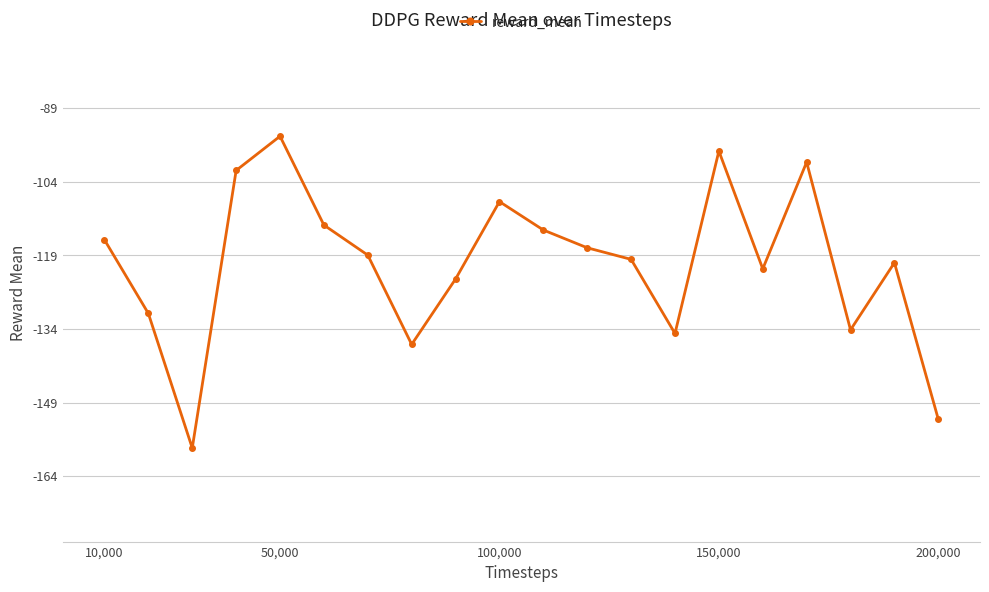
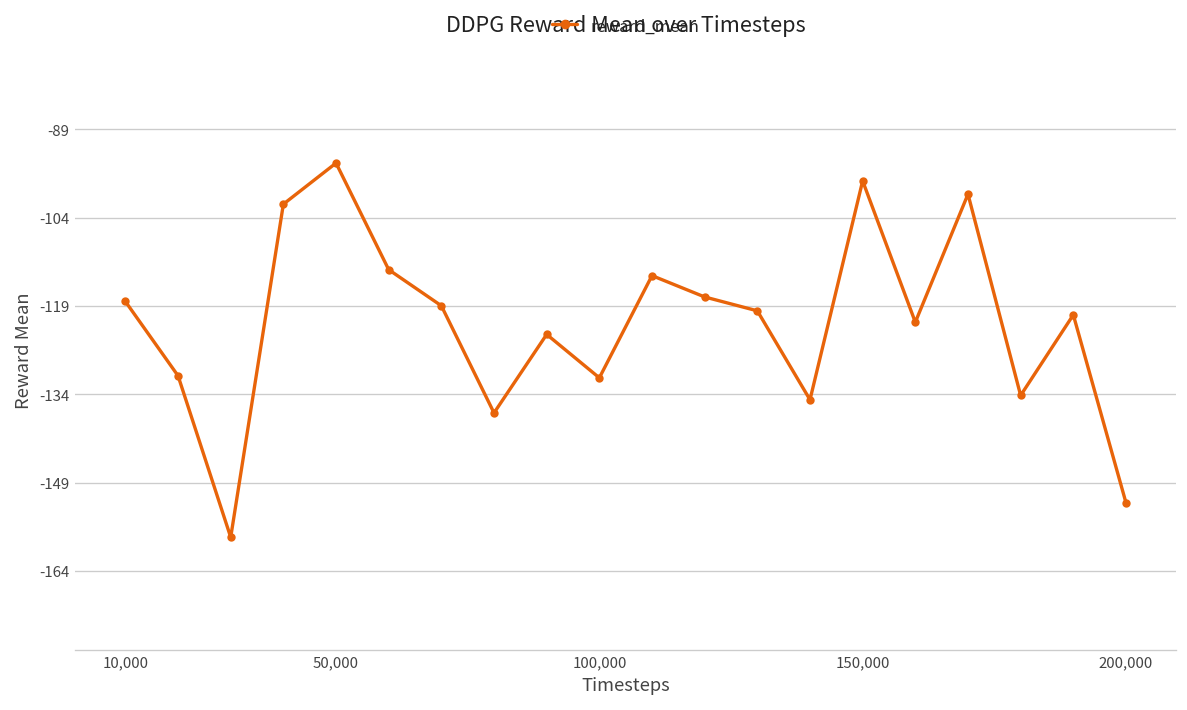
  {
-   "10,000": -116,
+   "10,000": -118,
    "50,000": -95,
-   "100,000": -108,
+   "100,000": -131,
    "150,000": -98,
    "200,000": -152
  }
